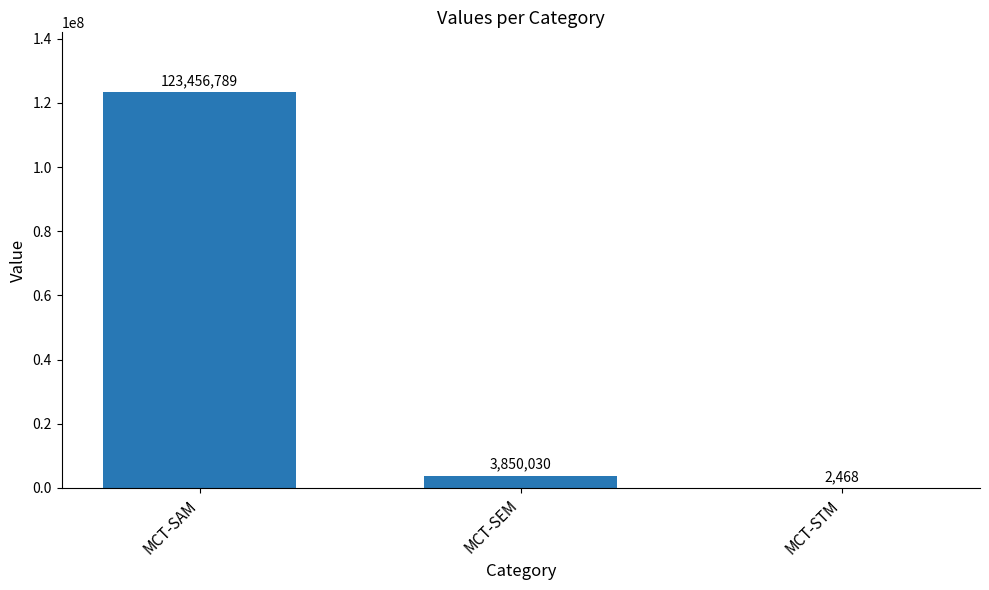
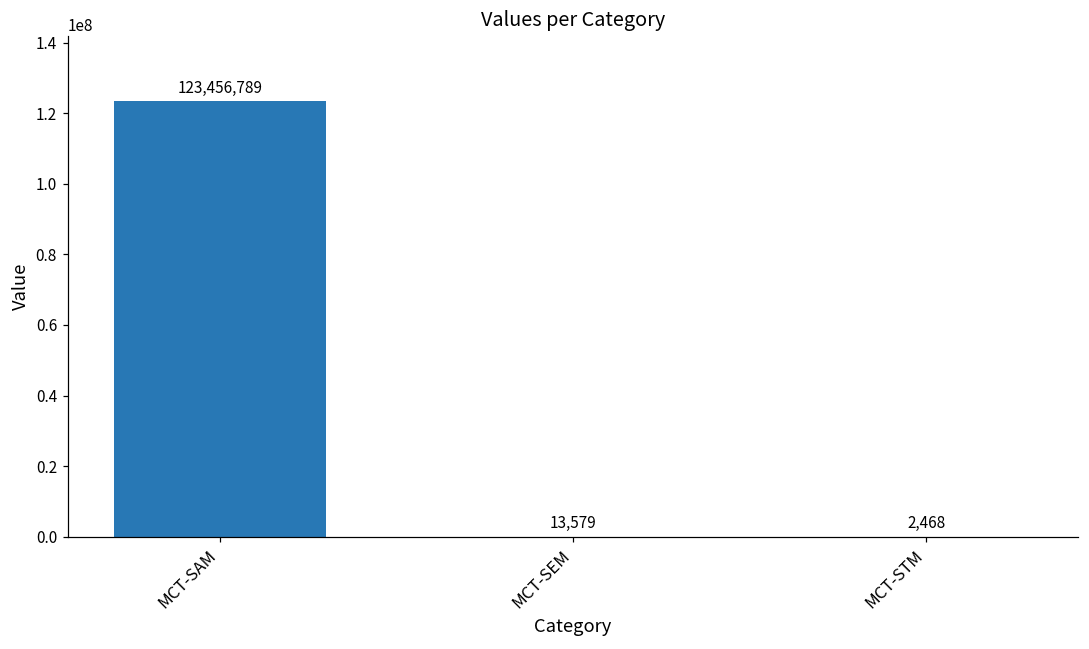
  {
    "MCT-SAM": "123,456,789",
-   "MCT-SEM": "3,850,030",
+   "MCT-SEM": "13,579",
    "MCT-STM": "2,468"
  }
